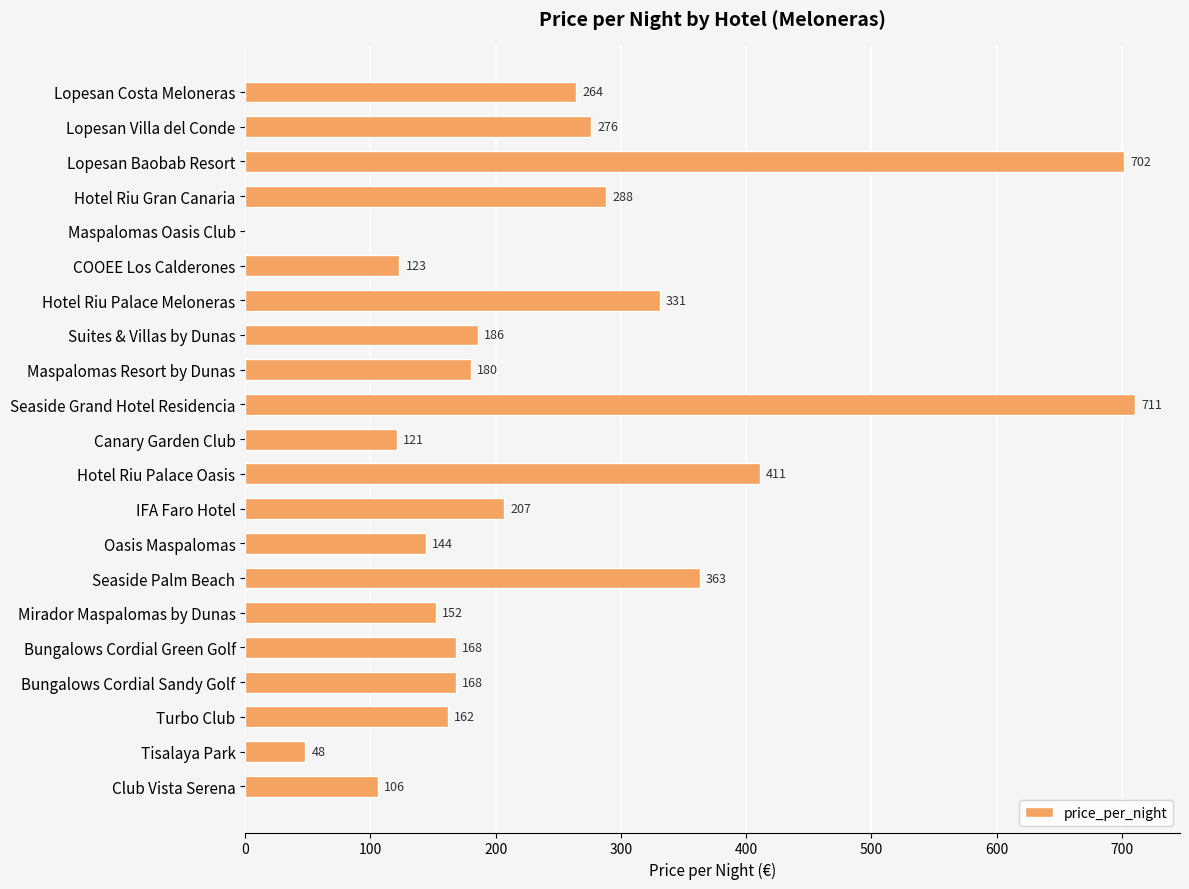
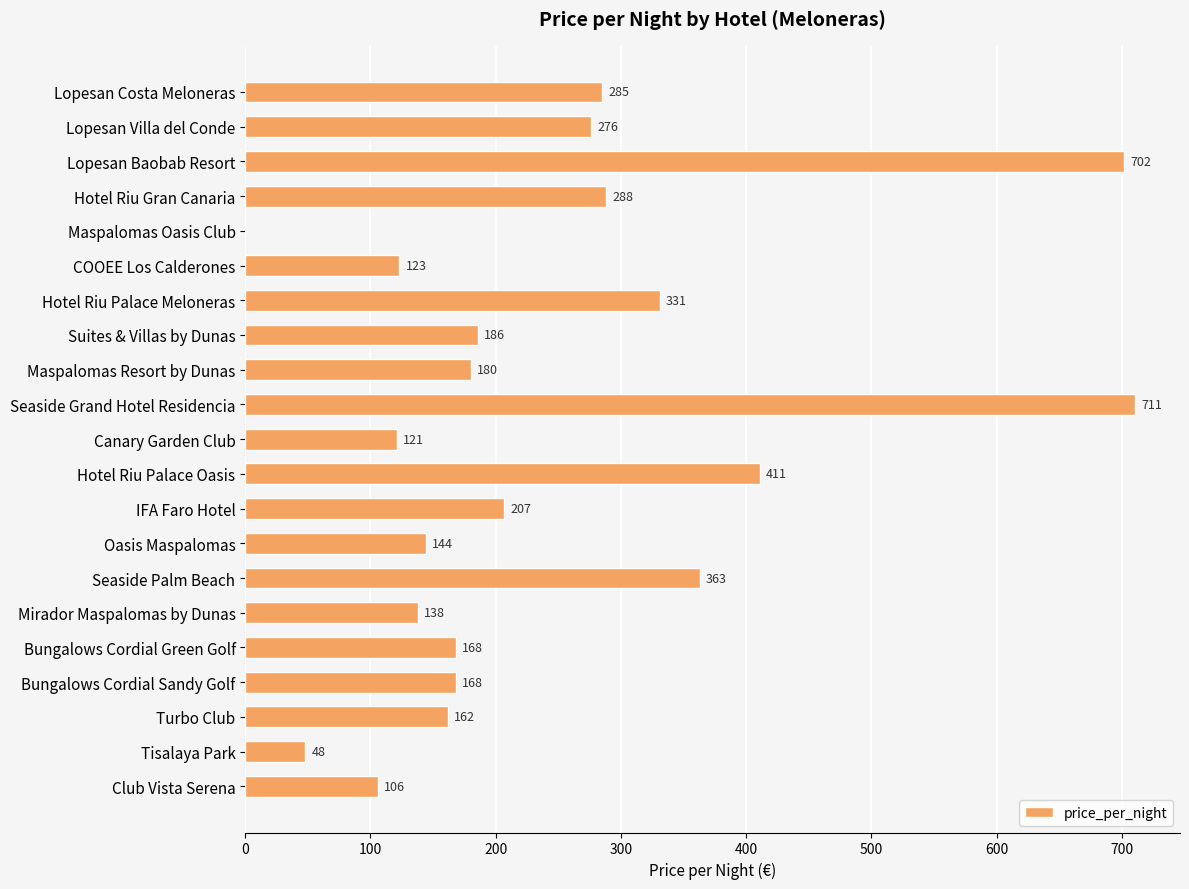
  {
-   "Lopesan Costa Meloneras": 264,
+   "Lopesan Costa Meloneras": 285,
    "Lopesan Villa del Conde": 276,
    "Lopesan Baobab Resort": 702,
    "Hotel Riu Gran Canaria": 288,
    "COOEE Los Calderones": 123,
    "Hotel Riu Palace Meloneras": 331,
    "Suites & Villas by Dunas": 186,
    "Maspalomas Resort by Dunas": 180,
    "Seaside Grand Hotel Residencia": 711,
    "Canary Garden Club": 121,
    "Hotel Riu Palace Oasis": 411,
    "IFA Faro Hotel": 207,
    "Oasis Maspalomas": 144,
    "Seaside Palm Beach": 363,
-   "Mirador Maspalomas by Dunas": 152,
+   "Mirador Maspalomas by Dunas": 138,
    "Bungalows Cordial Green Golf": 168,
    "Bungalows Cordial Sandy Golf": 168,
    "Turbo Club": 162,
    "Tisalaya Park": 48,
    "Club Vista Serena": 106
  }
